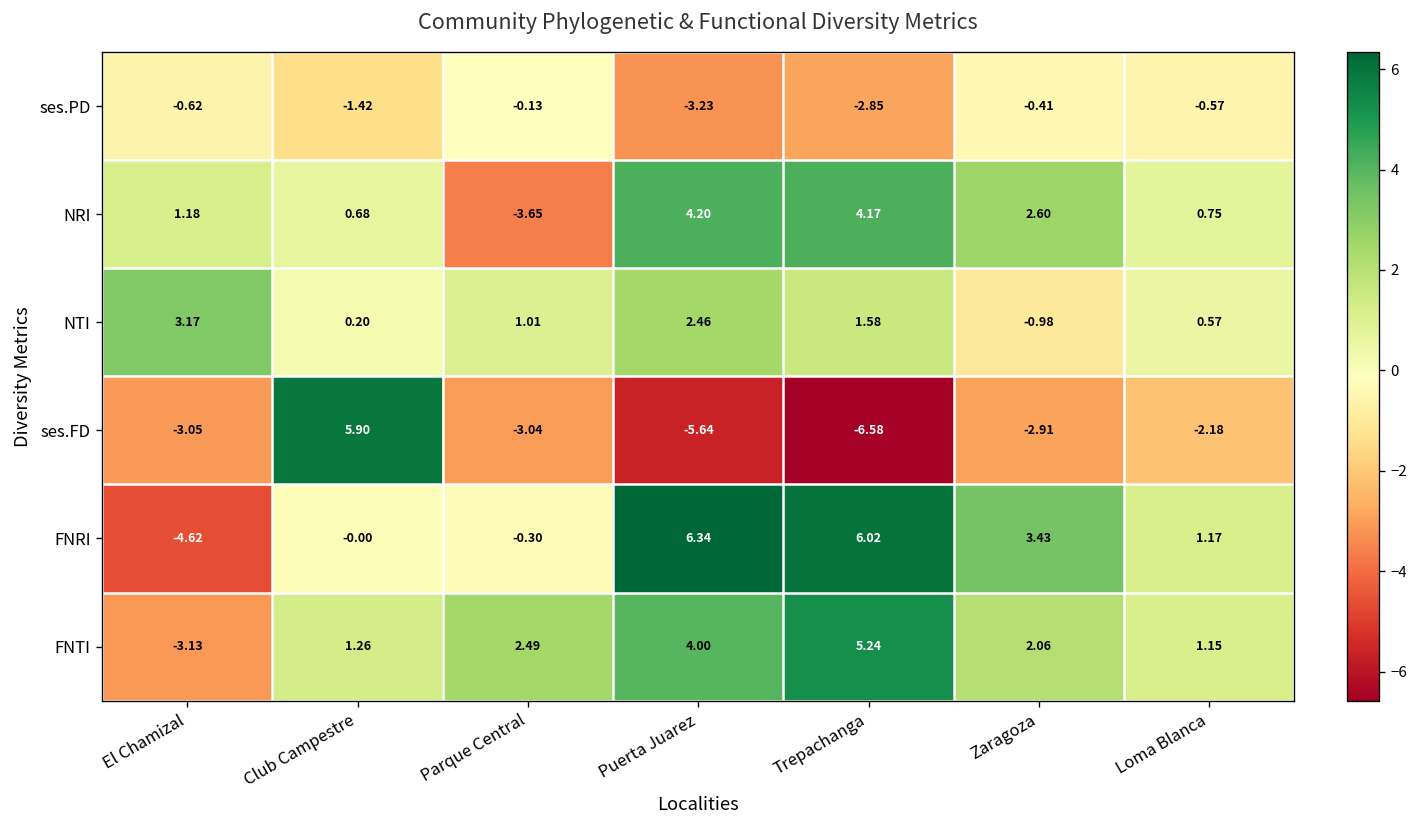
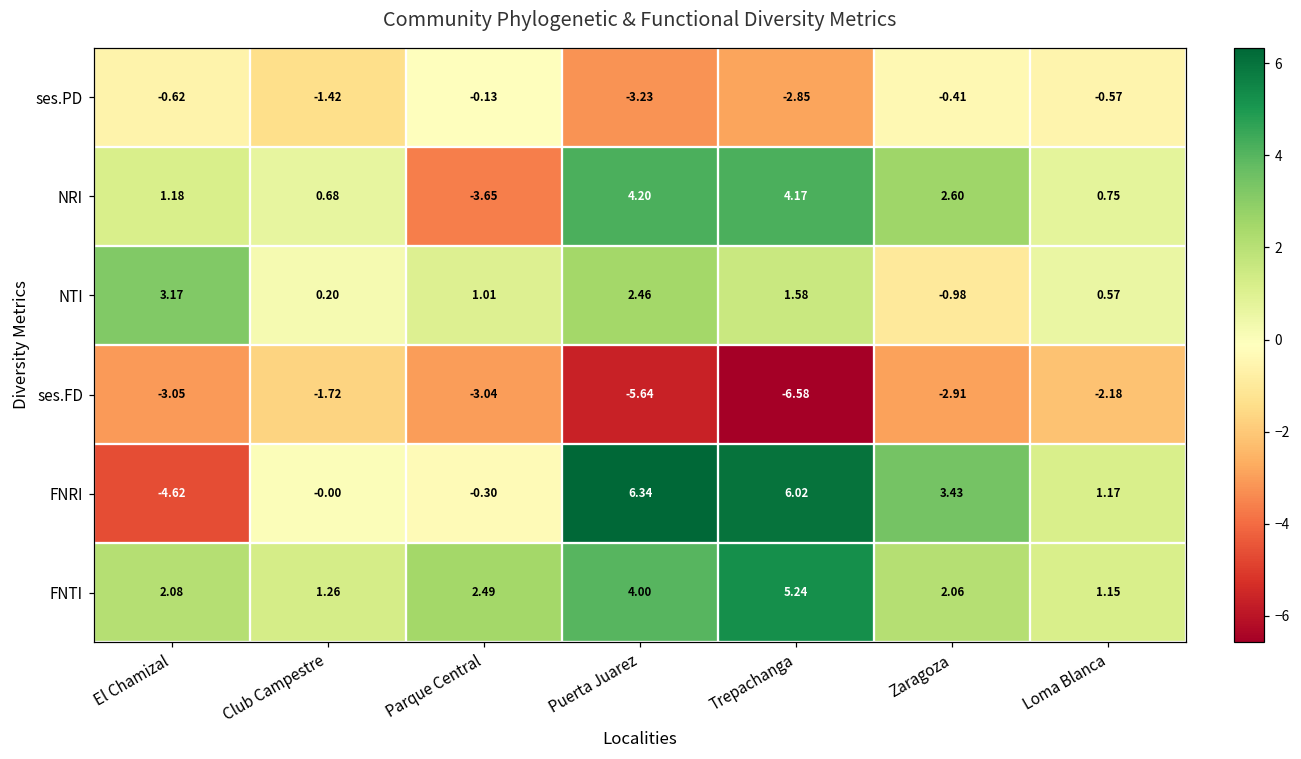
  {
    "ses.PD": {
      "El Chamizal": -0.62,
      "Club Campestre": -1.42,
      "Parque Central": -0.13,
      "Puerta Juarez": -3.23,
      "Trepachanga": -2.85,
      "Zaragoza": -0.41,
      "Loma Blanca": -0.57
    },
    "NRI": {
      "El Chamizal": 1.18,
      "Club Campestre": 0.68,
      "Parque Central": -3.65,
      "Puerta Juarez": 4.20,
      "Trepachanga": 4.17,
      "Zaragoza": 2.60,
      "Loma Blanca": 0.75
    },
    "NTI": {
      "El Chamizal": 3.17,
      "Club Campestre": 0.20,
      "Parque Central": 1.01,
      "Puerta Juarez": 2.46,
      "Trepachanga": 1.58,
      "Zaragoza": -0.98,
      "Loma Blanca": 0.57
    },
    "ses.FD": {
      "El Chamizal": -3.05,
-     "Club Campestre": 5.90,
+     "Club Campestre": -1.72,
      "Parque Central": -3.04,
      "Puerta Juarez": -5.64,
      "Trepachanga": -6.58,
      "Zaragoza": -2.91,
      "Loma Blanca": -2.18
    },
    "FNRI": {
      "El Chamizal": -4.62,
      "Club Campestre": -0.00,
      "Parque Central": -0.30,
      "Puerta Juarez": 6.34,
      "Trepachanga": 6.02,
      "Zaragoza": 3.43,
      "Loma Blanca": 1.17
    },
    "FNTI": {
-     "El Chamizal": -3.13,
+     "El Chamizal": 2.08,
      "Club Campestre": 1.26,
      "Parque Central": 2.49,
      "Puerta Juarez": 4.00,
      "Trepachanga": 5.24,
      "Zaragoza": 2.06,
      "Loma Blanca": 1.15
    }
  }
